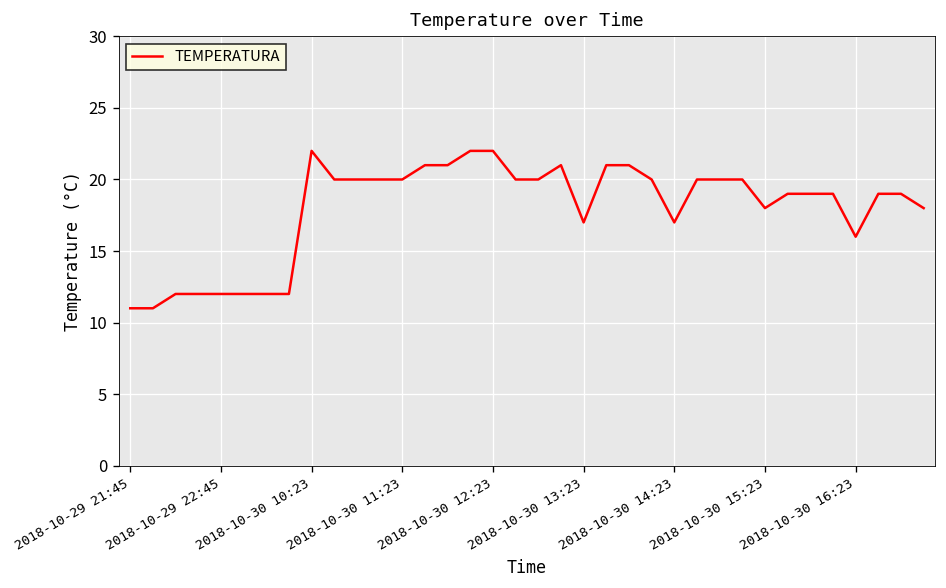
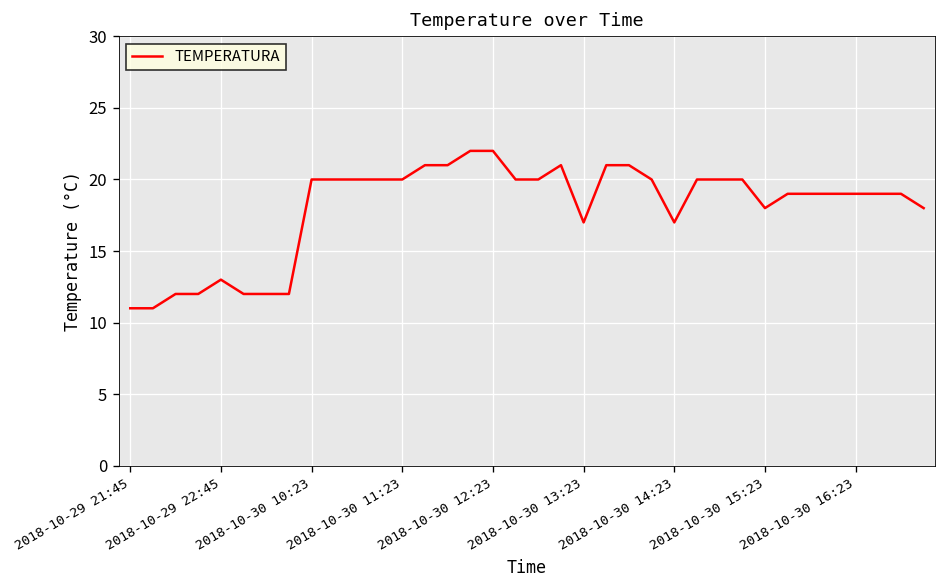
  {
    "2018-10-29 21:45": 11,
-   "2018-10-29 22:45": 12,
-   "2018-10-30 10:23": 22,
+   "2018-10-29 22:45": 13,
+   "2018-10-30 10:23": 20,
    "2018-10-30 11:23": 20,
    "2018-10-30 12:23": 22,
    "2018-10-30 13:23": 17,
    "2018-10-30 14:23": 17,
    "2018-10-30 15:23": 18,
-   "2018-10-30 16:23": 16
+   "2018-10-30 16:23": 19
  }
